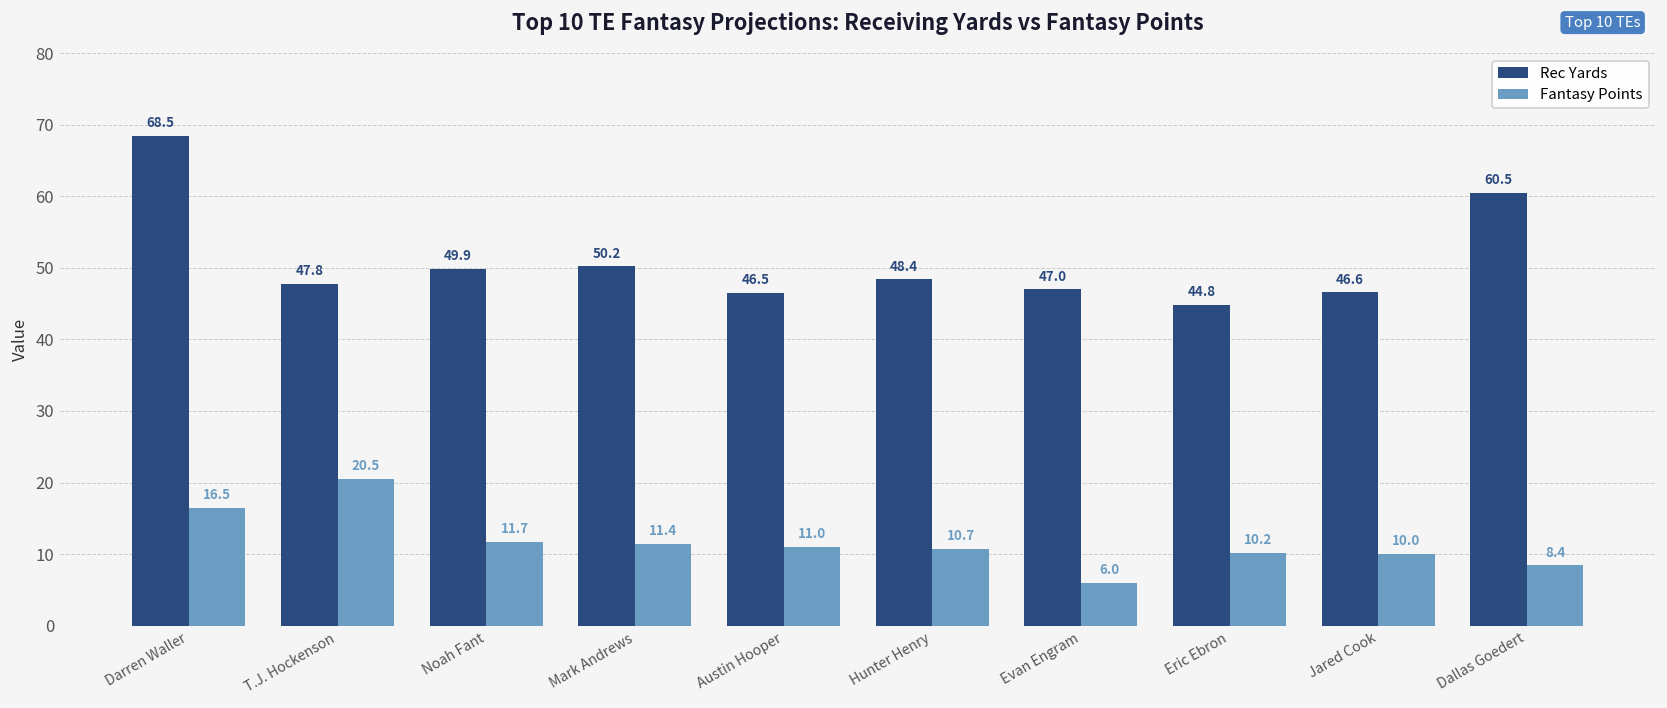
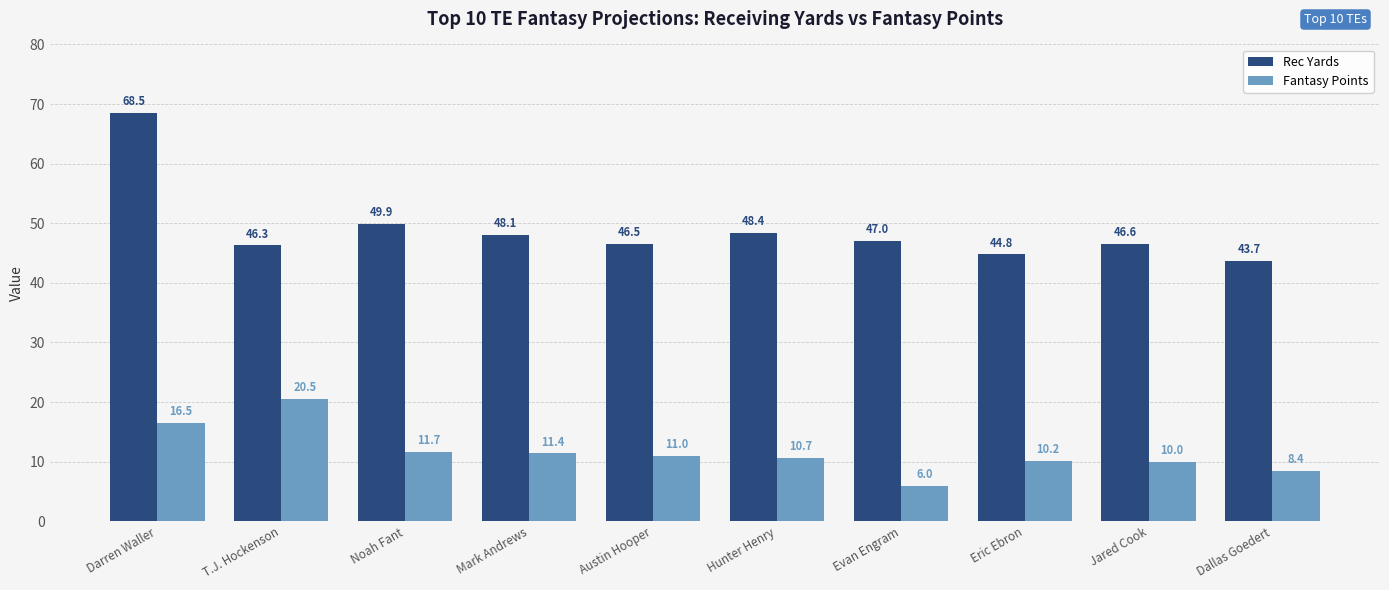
  {
    "Rec Yards": {
      "Darren Waller": 68.5,
-     "T.J. Hockenson": 47.8,
+     "T.J. Hockenson": 46.3,
      "Noah Fant": 49.9,
-     "Mark Andrews": 50.2,
+     "Mark Andrews": 48.1,
      "Austin Hooper": 46.5,
      "Hunter Henry": 48.4,
      "Evan Engram": 47.0,
      "Eric Ebron": 44.8,
      "Jared Cook": 46.6,
-     "Dallas Goedert": 60.5
+     "Dallas Goedert": 43.7
    },
    "Fantasy Points": {
      "Darren Waller": 16.5,
      "T.J. Hockenson": 20.5,
      "Noah Fant": 11.7,
      "Mark Andrews": 11.4,
      "Austin Hooper": 11.0,
      "Hunter Henry": 10.7,
      "Evan Engram": 6.0,
      "Eric Ebron": 10.2,
      "Jared Cook": 10.0,
      "Dallas Goedert": 8.4
    }
  }
